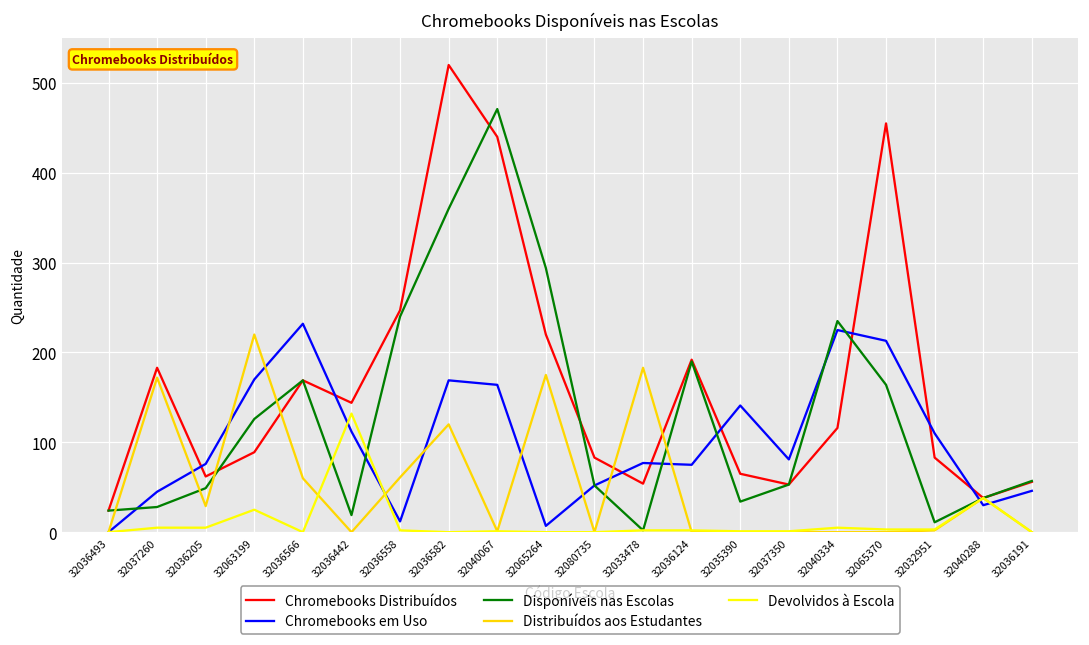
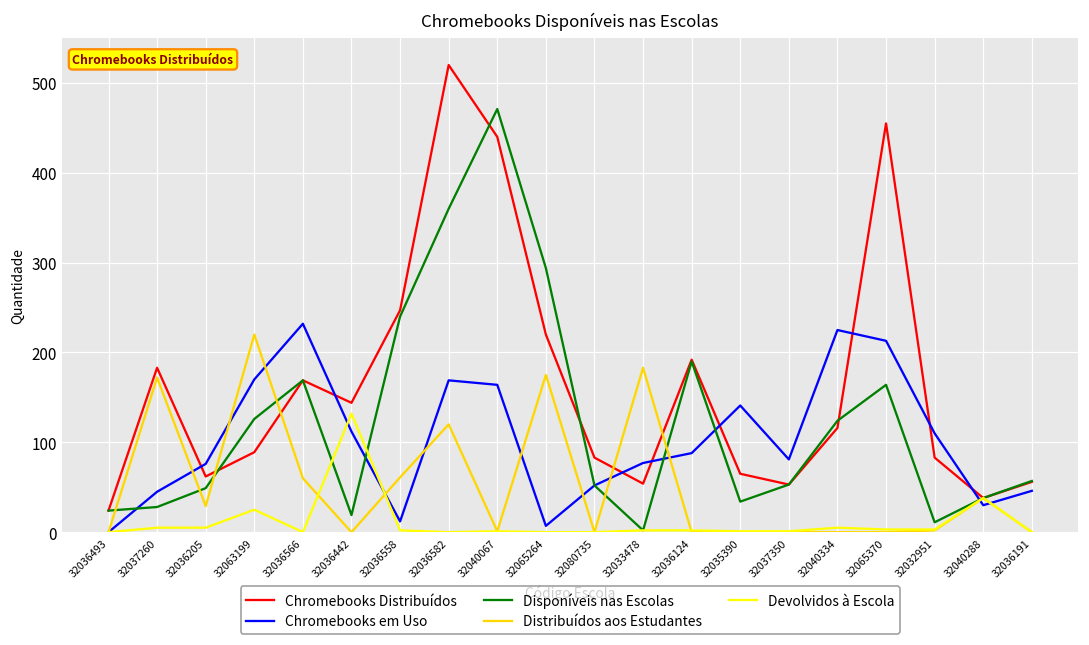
  {
    "Chromebooks Distribuídos": {
      "32037260": 180,
      "32036205": 60,
      "32063199": 90,
      "32036442": 140,
      "32036558": 250,
      "32036582": 520,
      "32040067": 440,
      "32065264": 220,
      "32080735": 80,
      "32033478": 50,
      "32035390": 70,
      "32040334": 120,
      "32065370": 460,
      "32032951": 80
    },
    "Chromebooks em Uso": {
      "32037260": 50,
      "32036205": 80,
      "32063199": 170,
      "32036566": 230,
      "32036442": 110,
      "32036558": 10,
      "32036582": 170,
      "32040067": 160,
      "32065264": 10,
      "32033478": 80,
-     "32036124": 80,
+     "32036124": 90,
      "32035390": 140,
      "32037350": 80,
      "32040334": 230,
      "32065370": 210,
      "32032951": 110,
      "32040288": 30,
      "32036191": 50
    },
    "Disponíveis nas Escolas": {
      "32037260": 30,
      "32036205": 50,
      "32063199": 130,
      "32036442": 20,
      "32036558": 240,
      "32036582": 360,
      "32040067": 470,
      "32065264": 290,
      "32035390": 30,
-     "32040334": 240,
+     "32040334": 120,
      "32065370": 160,
      "32032951": 10
    }
  }
